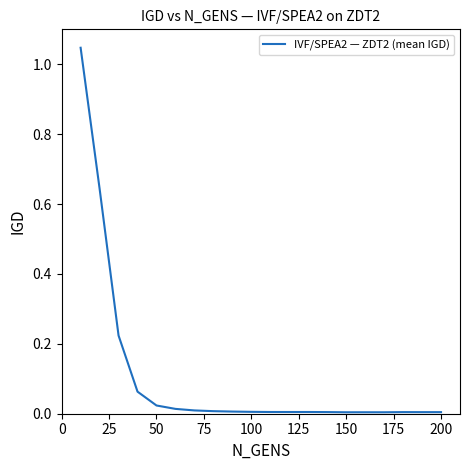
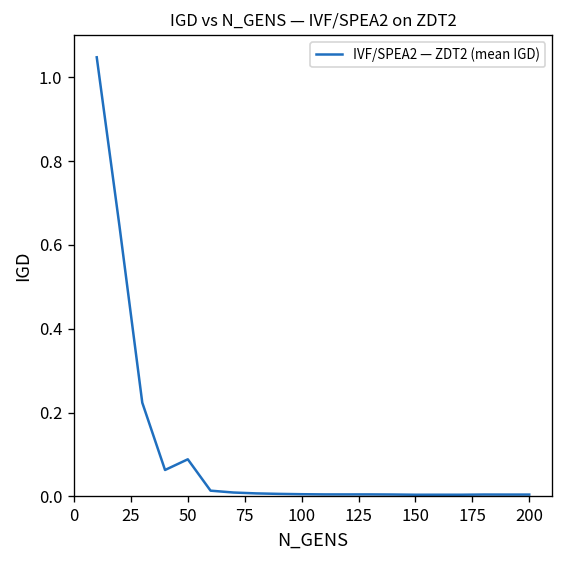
  {
-   "50": 0.02,
+   "50": 0.09,
    "100": 0.01,
    "150": 0.00,
    "200": 0.00
  }
